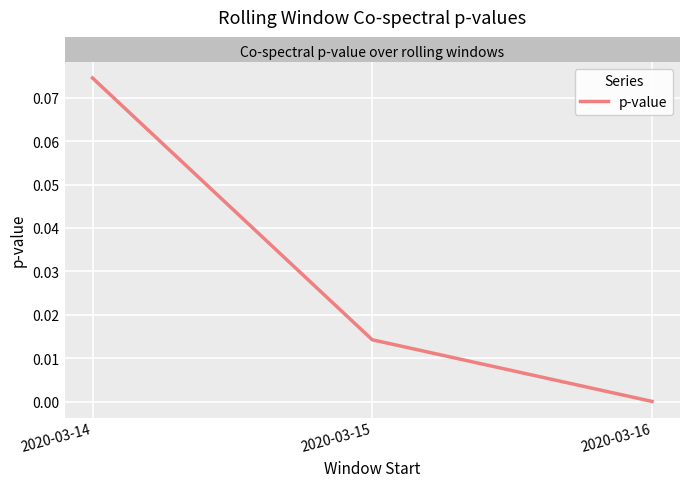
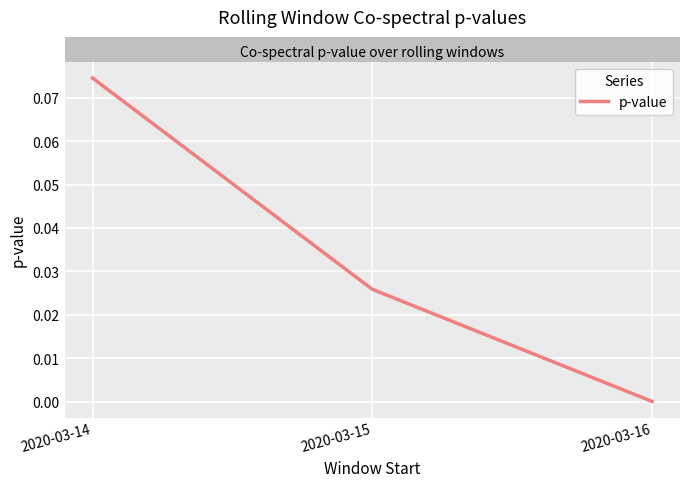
  {
    "2020-03-14": 0.075,
-   "2020-03-15": 0.014,
+   "2020-03-15": 0.026,
    "2020-03-16": 0.000
  }
